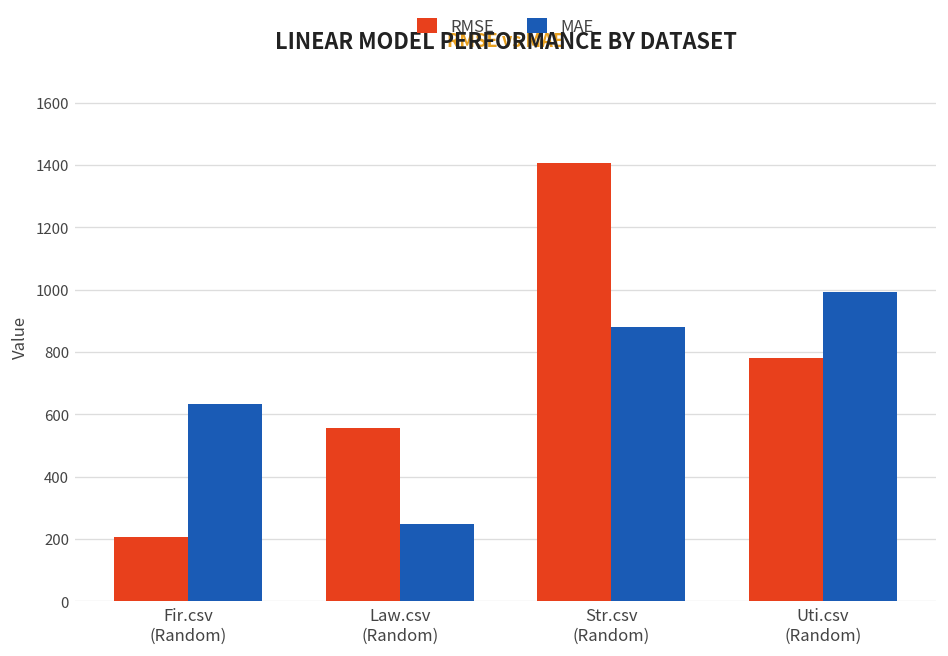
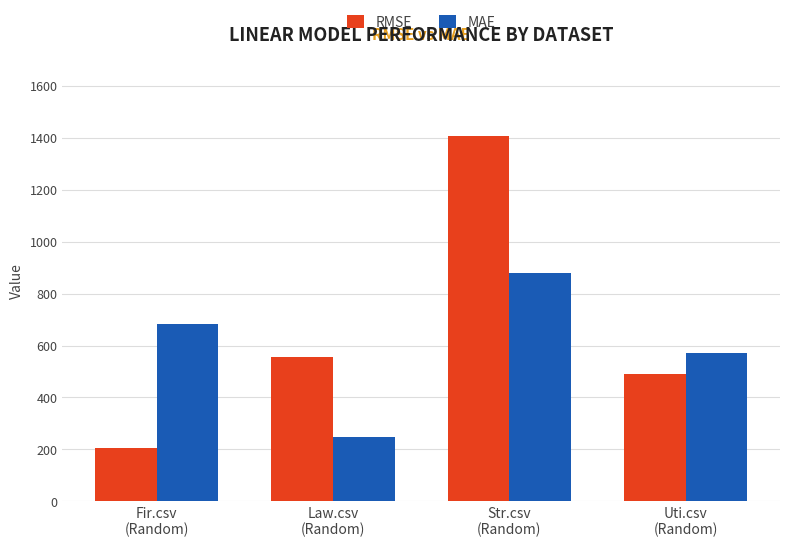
  {
    "RMSE": {
      "Fir.csv (Random)": 210,
      "Law.csv (Random)": 560,
      "Str.csv (Random)": 1410,
-     "Uti.csv (Random)": 780
+     "Uti.csv (Random)": 490
    },
    "MAE": {
-     "Fir.csv (Random)": 630,
+     "Fir.csv (Random)": 680,
      "Law.csv (Random)": 250,
      "Str.csv (Random)": 880,
-     "Uti.csv (Random)": 990
+     "Uti.csv (Random)": 570
    }
  }
